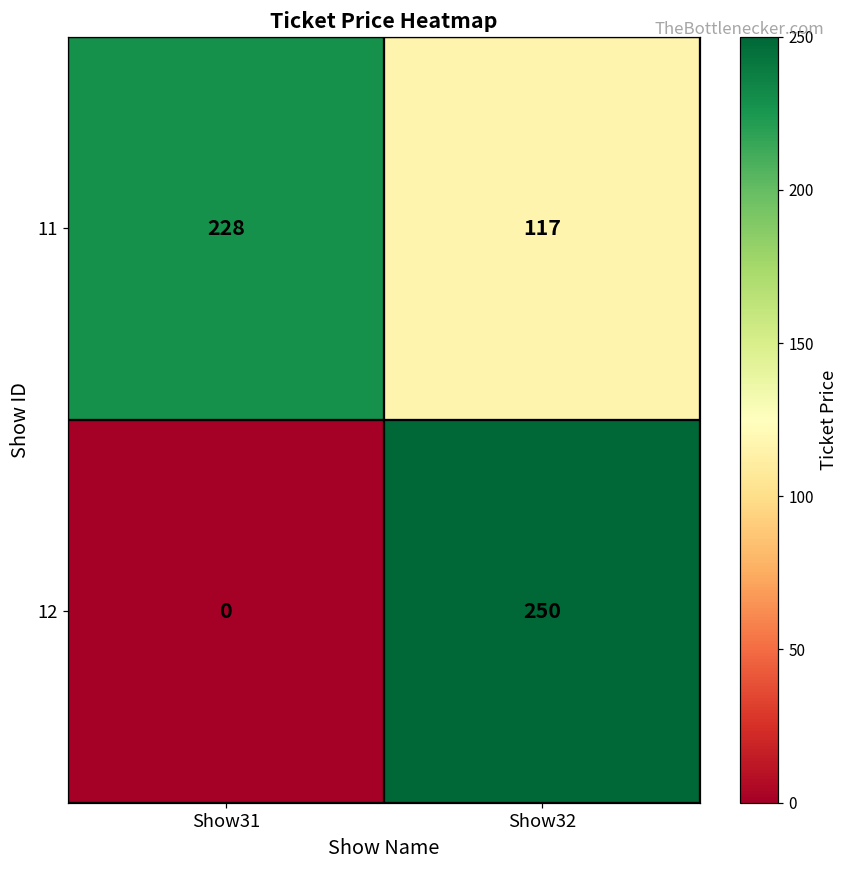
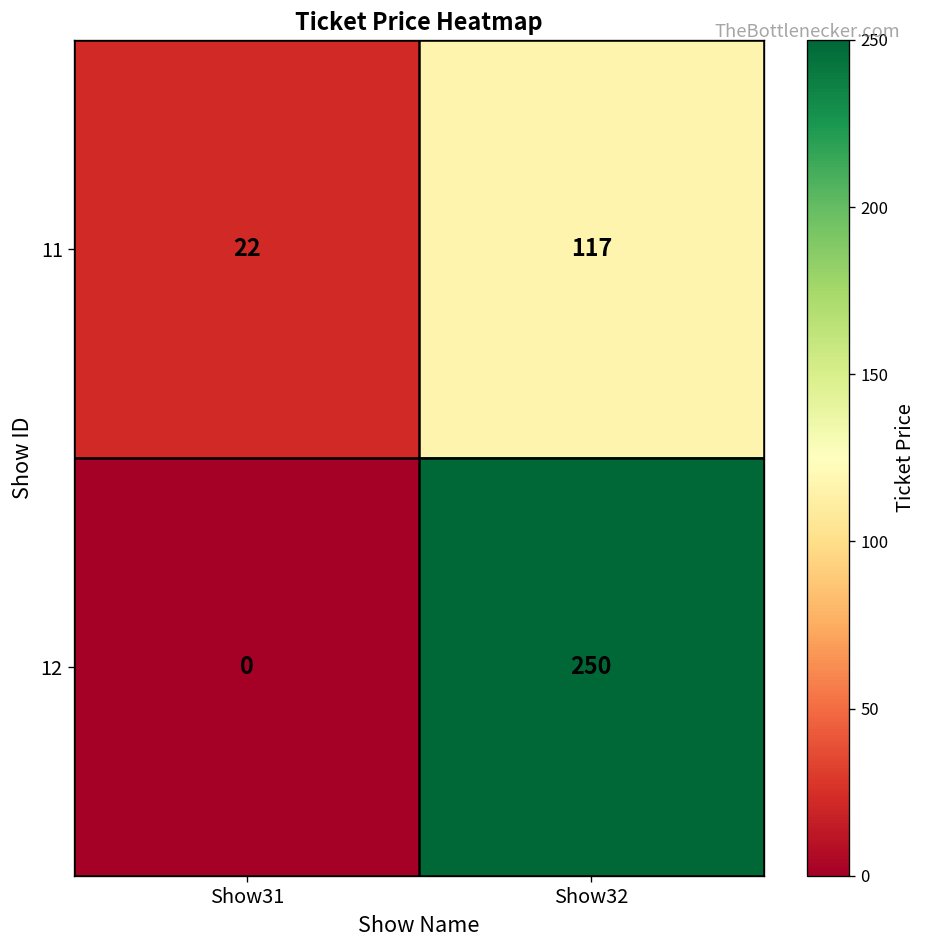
  {
    "11": {
-     "Show31": 228,
+     "Show31": 22,
      "Show32": 117
    },
    "12": {
      "Show31": 0,
      "Show32": 250
    }
  }
